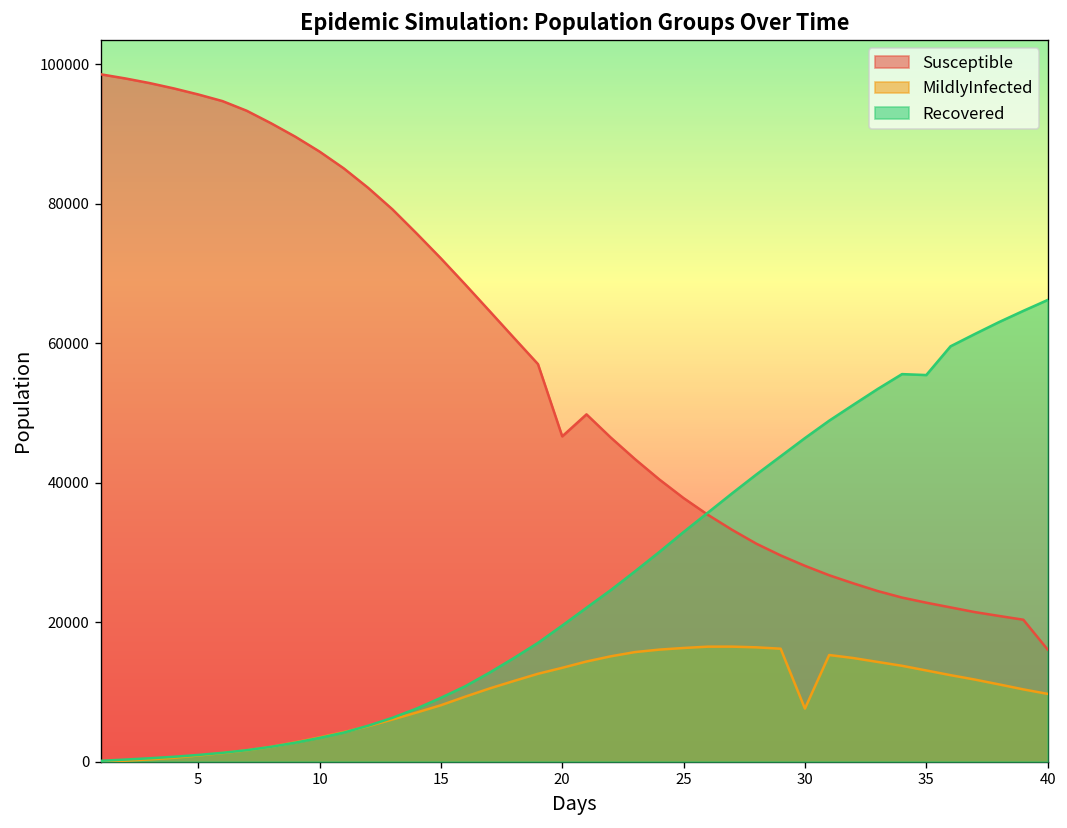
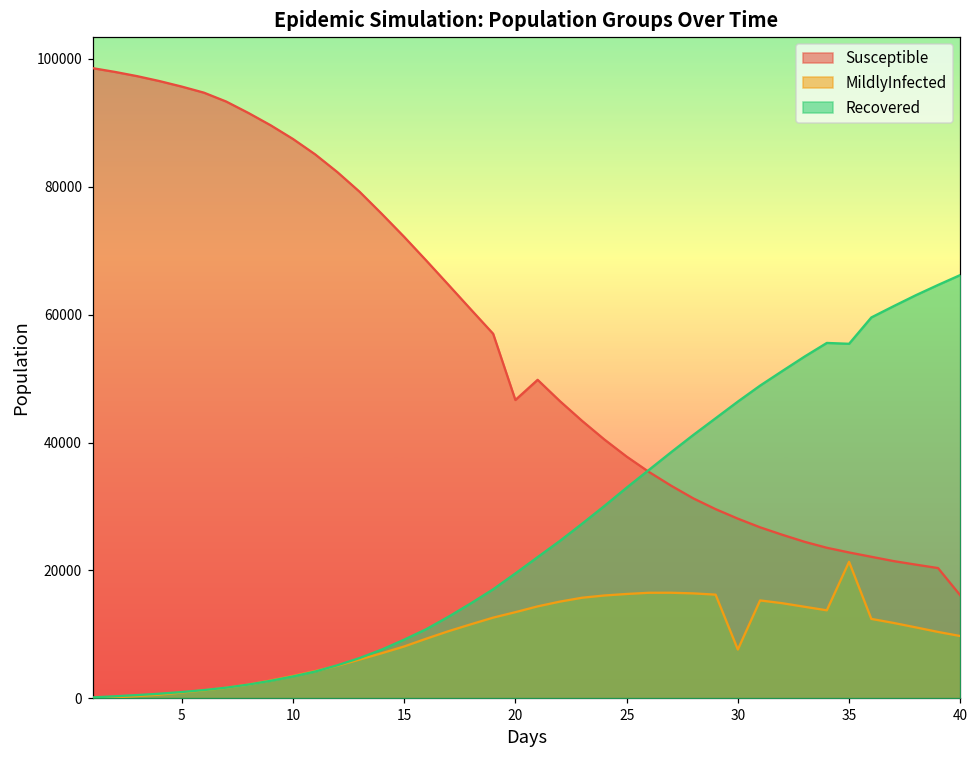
  {
    "Susceptible": {
      "5": 96000,
      "10": 87000,
      "15": 72000,
      "20": 47000,
      "25": 38000,
      "30": 28000,
      "35": 23000,
      "40": 16000
    },
    "MildlyInfected": {
      "15": 8000,
      "20": 13000,
      "25": 16000,
      "30": 8000,
-     "35": 13000,
+     "35": 21000,
      "40": 10000
    },
    "Recovered": {
      "15": 9000,
      "20": 20000,
      "25": 33000,
      "30": 46000,
      "35": 55000,
      "40": 66000
    }
  }
